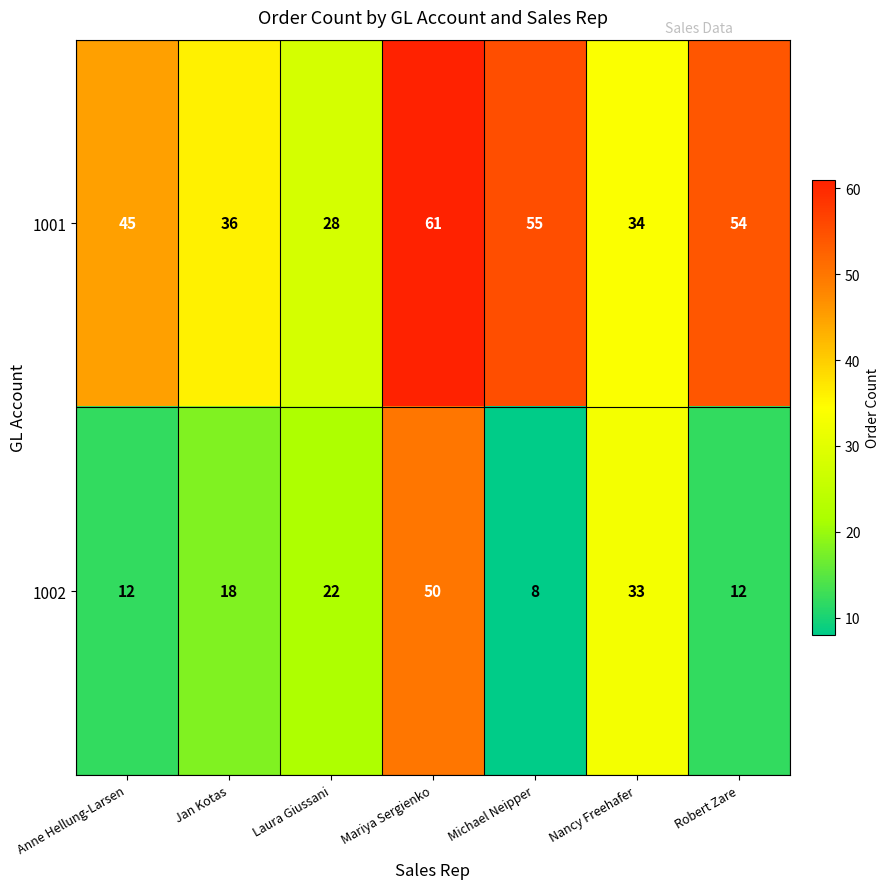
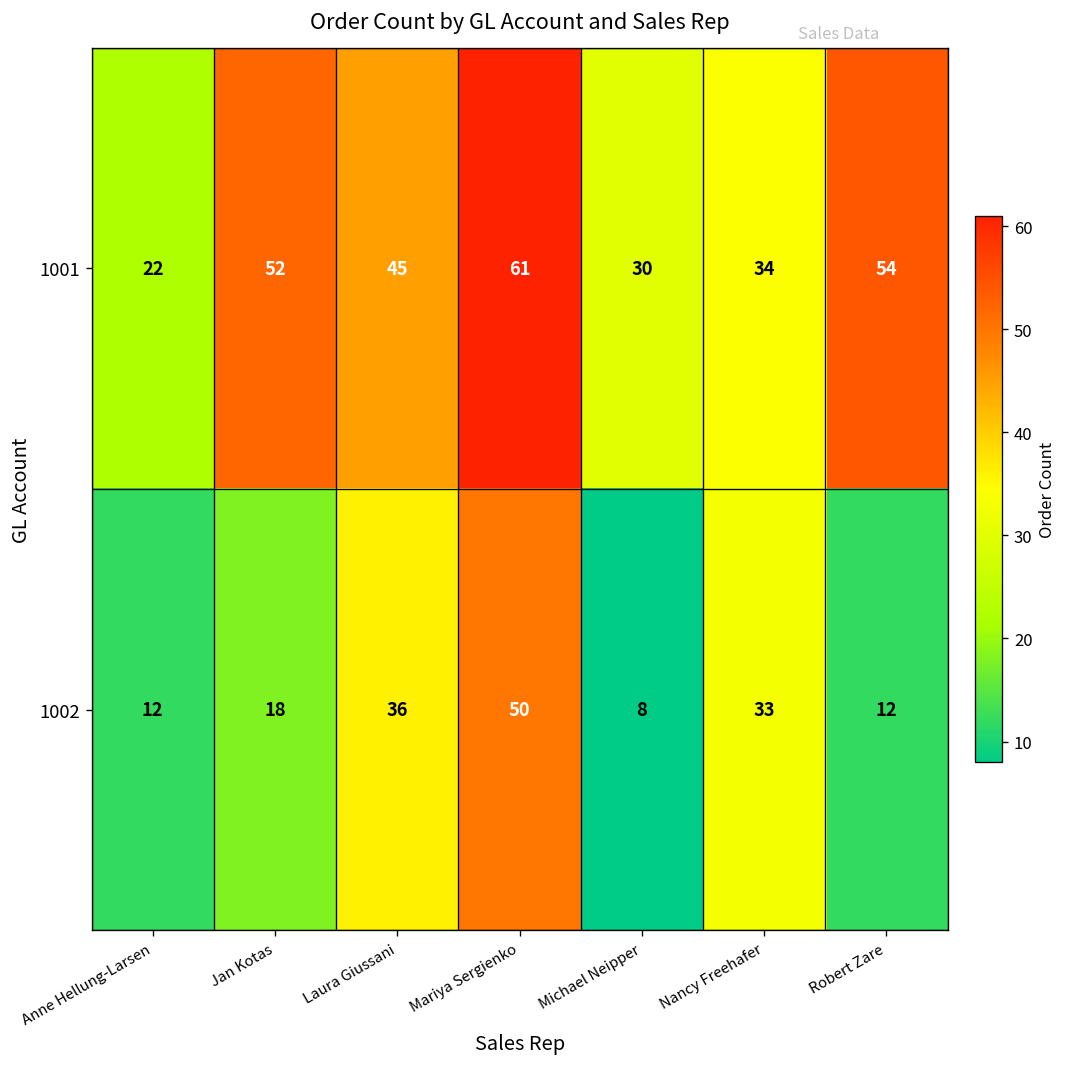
  {
    "1001": {
-     "Anne Hellung-Larsen": 45,
-     "Jan Kotas": 36,
-     "Laura Giussani": 28,
+     "Anne Hellung-Larsen": 22,
+     "Jan Kotas": 52,
+     "Laura Giussani": 45,
      "Mariya Sergienko": 61,
-     "Michael Neipper": 55,
+     "Michael Neipper": 30,
      "Nancy Freehafer": 34,
      "Robert Zare": 54
    },
    "1002": {
      "Anne Hellung-Larsen": 12,
      "Jan Kotas": 18,
-     "Laura Giussani": 22,
+     "Laura Giussani": 36,
      "Mariya Sergienko": 50,
      "Michael Neipper": 8,
      "Nancy Freehafer": 33,
      "Robert Zare": 12
    }
  }
